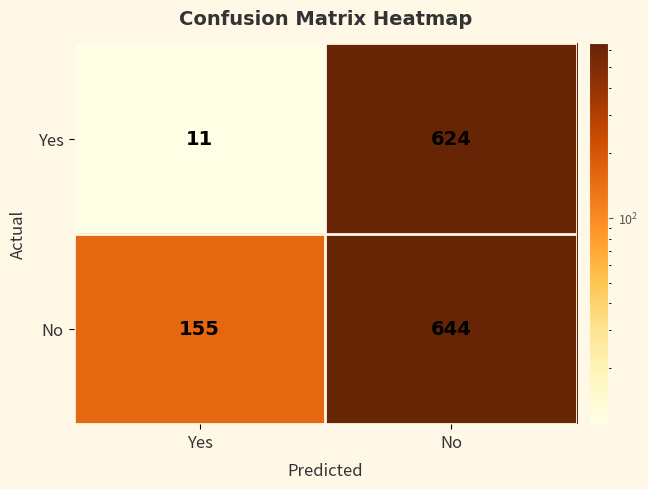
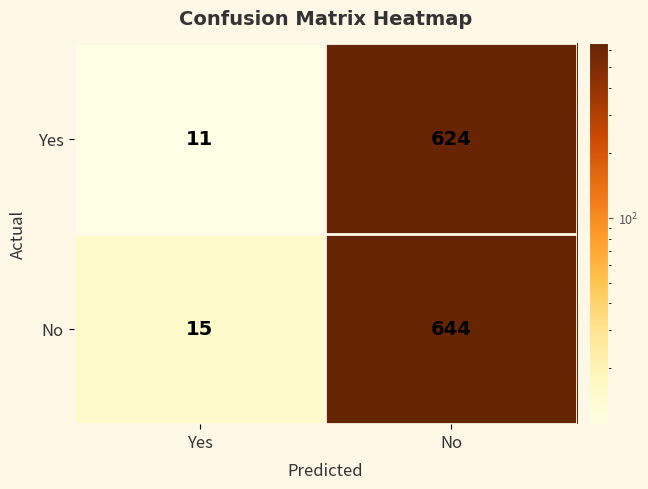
  {
    "Yes": {
      "Yes": 11,
      "No": 624
    },
    "No": {
-     "Yes": 155,
+     "Yes": 15,
      "No": 644
    }
  }
